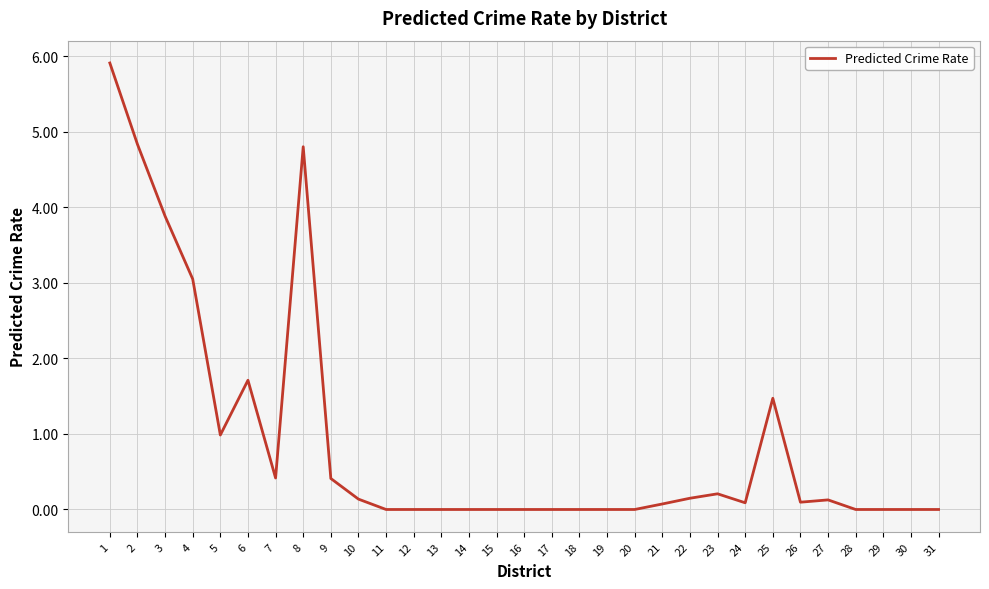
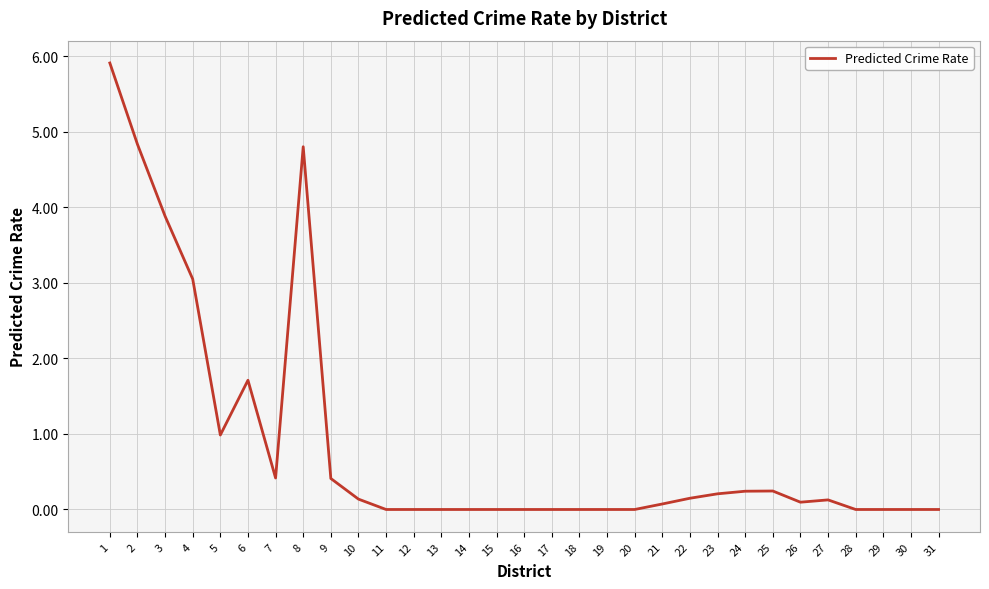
  {
    "1": 5.9,
    "2": 4.8,
    "3": 3.9,
    "4": 3.0,
    "5": 1.0,
    "6": 1.7,
    "7": 0.4,
    "8": 4.8,
    "9": 0.4,
    "10": 0.1,
    "11": 0.0,
    "12": 0.0,
    "13": 0.0,
    "14": 0.0,
    "15": 0.0,
    "16": 0.0,
    "17": 0.0,
    "18": 0.0,
    "19": 0.0,
    "20": 0.0,
    "21": 0.1,
    "22": 0.1,
    "23": 0.2,
-   "24": 0.1,
-   "25": 1.5,
+   "24": 0.2,
+   "25": 0.2,
    "26": 0.1,
    "27": 0.1,
    "28": 0.0,
    "29": 0.0,
    "30": 0.0,
    "31": 0.0
  }
